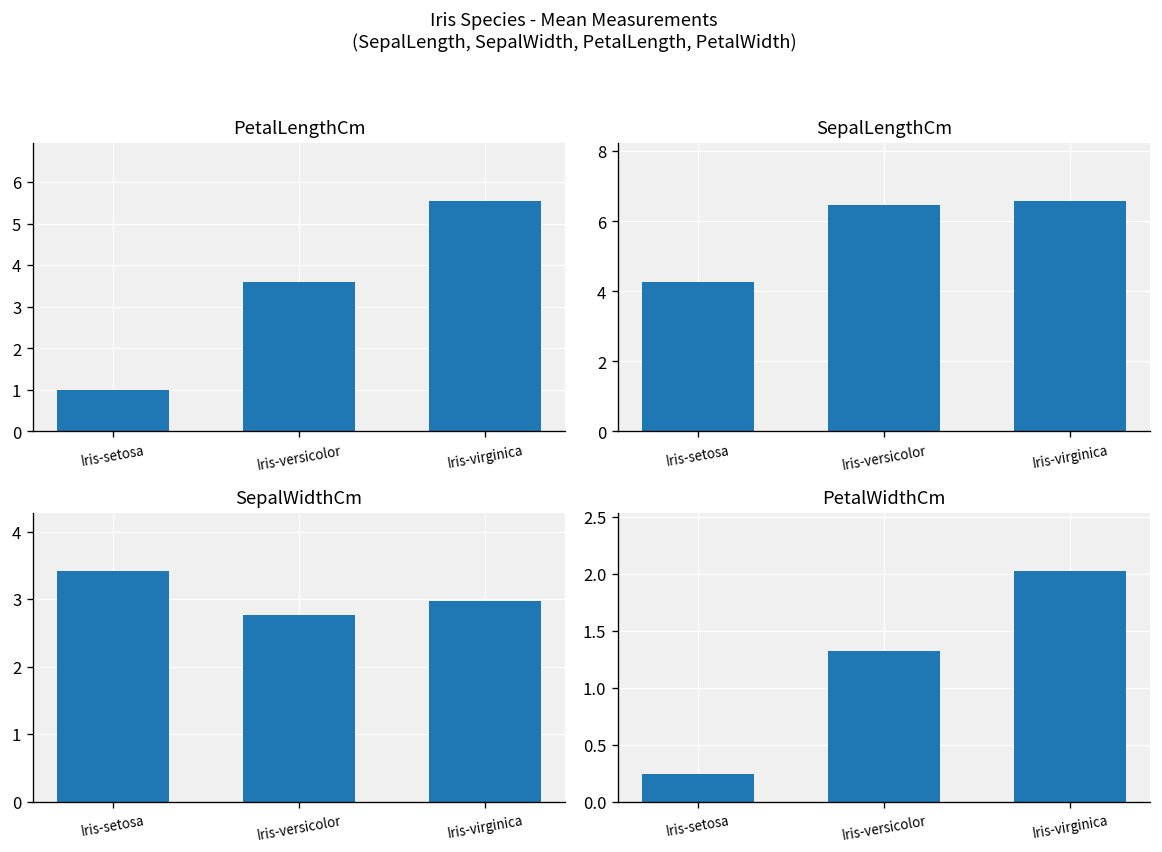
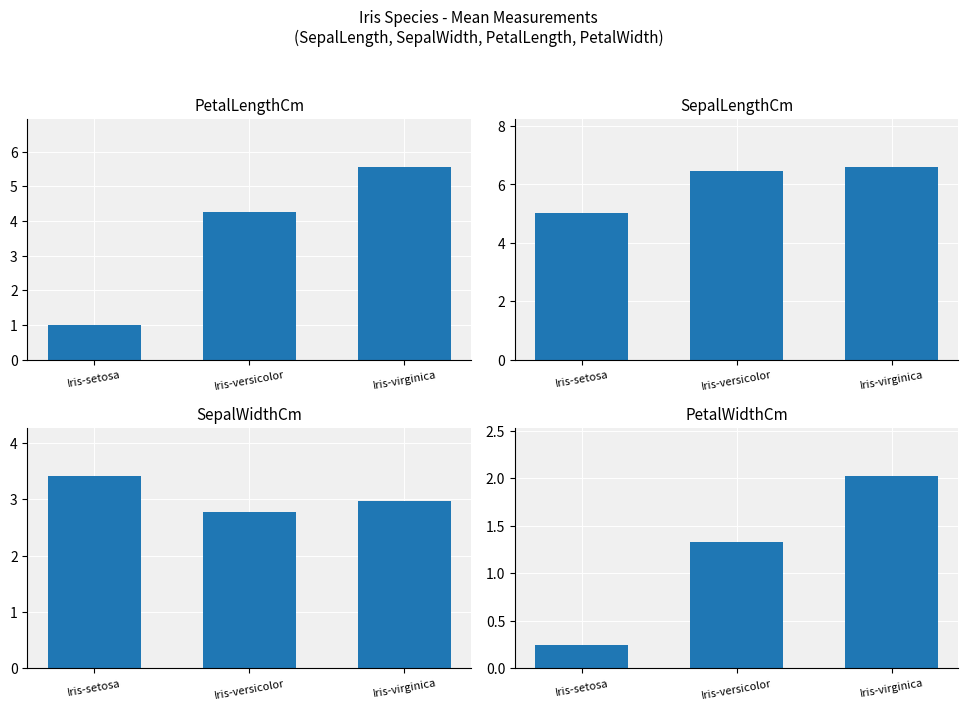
  {
    "PetalLengthCm": {
      "Iris-setosa": 1.0,
-     "Iris-versicolor": 3.6,
+     "Iris-versicolor": 4.3,
      "Iris-virginica": 5.6
    },
    "SepalLengthCm": {
-     "Iris-setosa": 4.3,
+     "Iris-setosa": 5.0,
      "Iris-versicolor": 6.5,
      "Iris-virginica": 6.6
    },
    "SepalWidthCm": {
      "Iris-setosa": 3.4,
      "Iris-versicolor": 2.8,
      "Iris-virginica": 3.0
    },
    "PetalWidthCm": {
      "Iris-setosa": 0.2,
      "Iris-versicolor": 1.3,
      "Iris-virginica": 2.0
    }
  }
